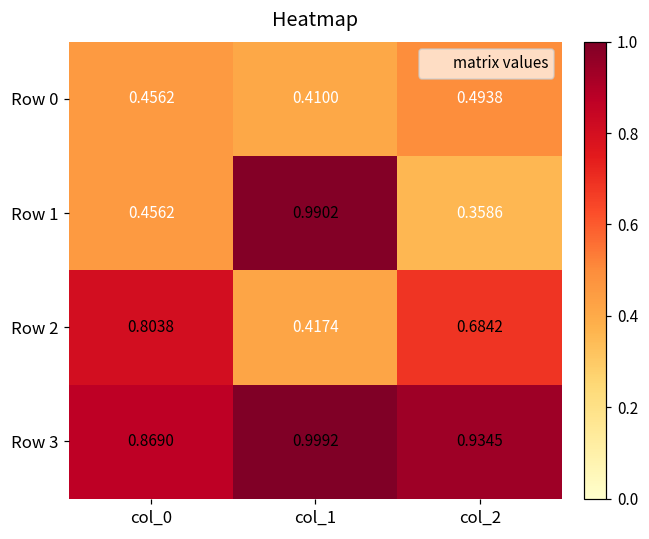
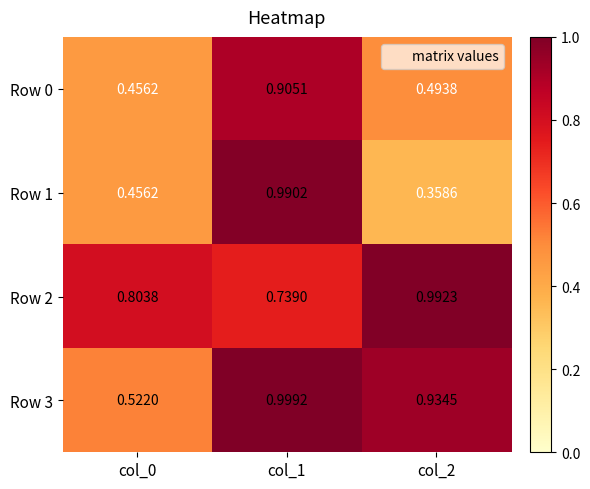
  {
    "Row 0": {
      "col_0": 0.4562,
-     "col_1": 0.4100,
+     "col_1": 0.9051,
      "col_2": 0.4938
    },
    "Row 1": {
      "col_0": 0.4562,
      "col_1": 0.9902,
      "col_2": 0.3586
    },
    "Row 2": {
      "col_0": 0.8038,
-     "col_1": 0.4174,
-     "col_2": 0.6842
+     "col_1": 0.7390,
+     "col_2": 0.9923
    },
    "Row 3": {
-     "col_0": 0.8690,
+     "col_0": 0.5220,
      "col_1": 0.9992,
      "col_2": 0.9345
    }
  }
